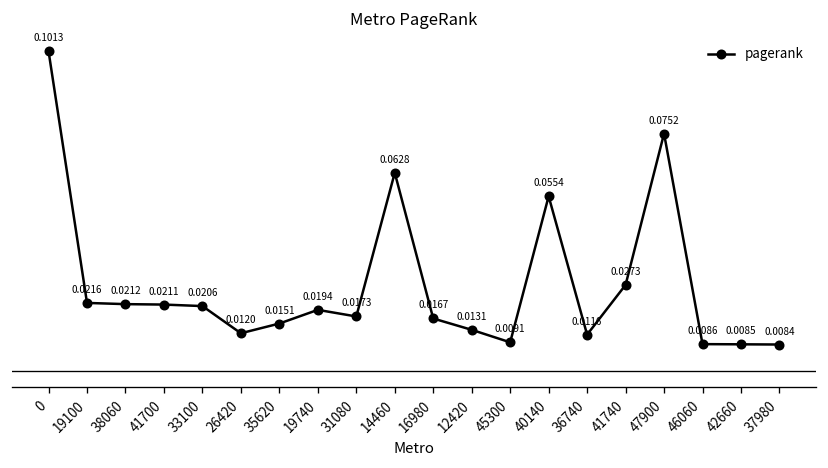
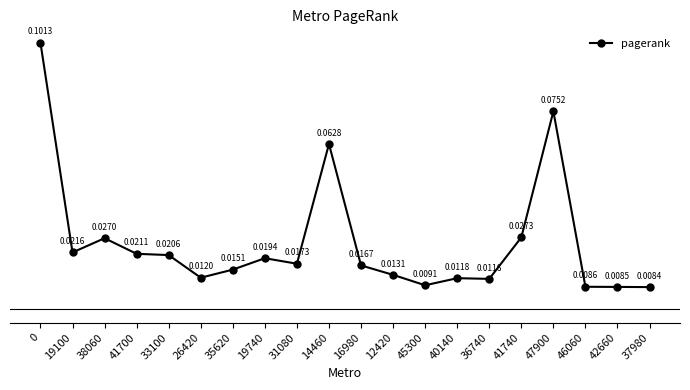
  {
    "0": 0.1013,
    "19100": 0.0216,
-   "38060": 0.0212,
+   "38060": 0.0270,
    "41700": 0.0211,
    "33100": 0.0206,
    "26420": 0.0120,
    "35620": 0.0151,
    "19740": 0.0194,
    "31080": 0.0173,
    "14460": 0.0628,
    "16980": 0.0167,
    "12420": 0.0131,
    "45300": 0.0091,
-   "40140": 0.0554,
+   "40140": 0.0118,
    "36740": 0.0116,
    "41740": 0.0273,
    "47900": 0.0752,
    "46060": 0.0086,
    "42660": 0.0085,
    "37980": 0.0084
  }
